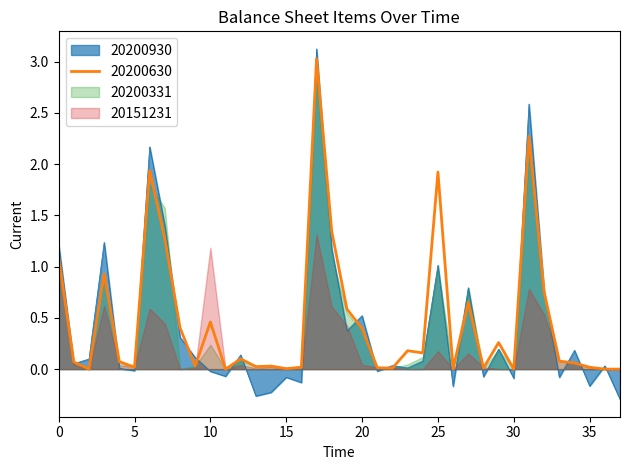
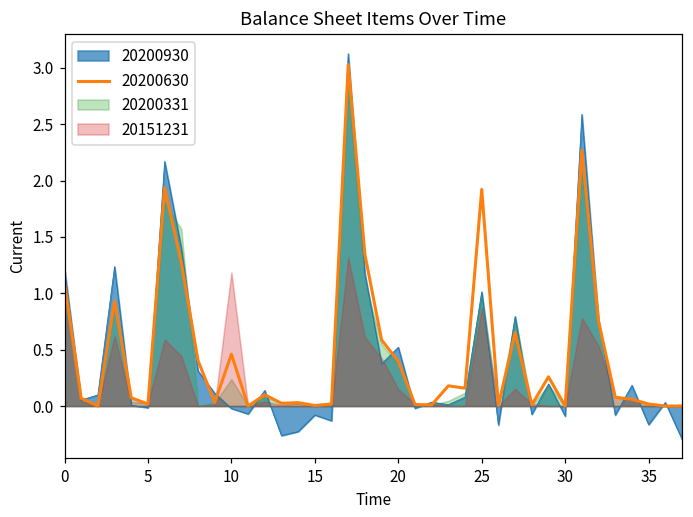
  {
    "20200630": {
      "0": 1.09,
      "10": 0.46,
      "20": 0.40,
      "25": 1.92
    },
    "20200331": {
      "0": 1.02,
      "10": 0.24,
      "20": 0.37
    },
    "20151231": {
      "0": 1.15,
      "10": 1.18,
-     "20": 0.04,
-     "25": 0.17
+     "20": 0.15,
+     "25": 0.87
    }
  }
